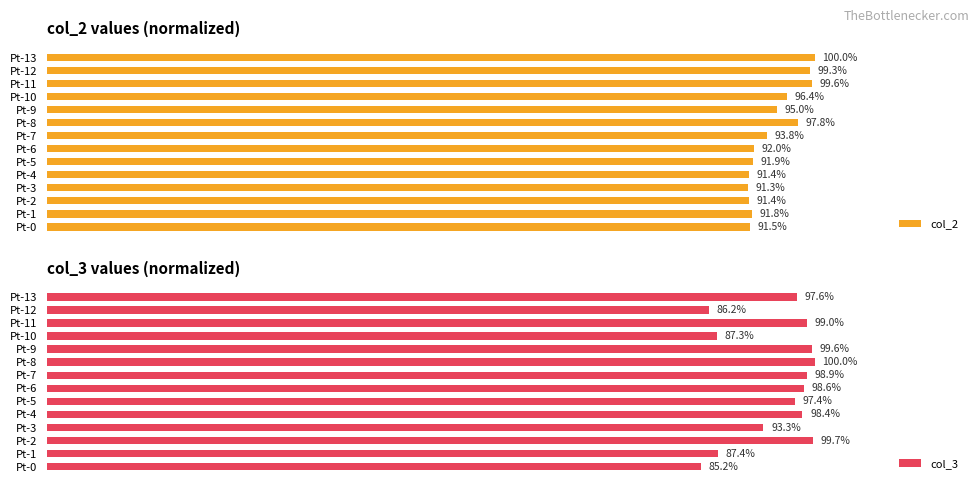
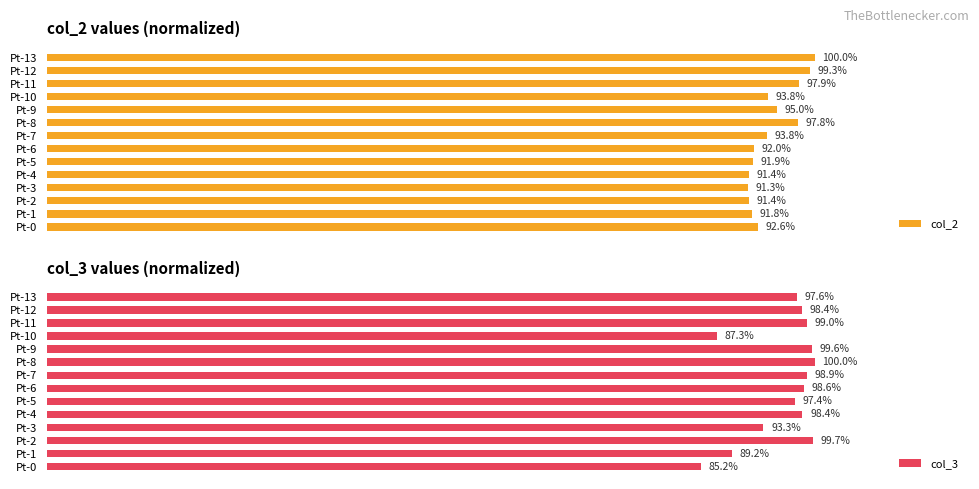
  {
    "col_2 values (normalized)": {
      "Pt-13": "100.0%",
      "Pt-12": "99.3%",
-     "Pt-11": "99.6%",
-     "Pt-10": "96.4%",
+     "Pt-11": "97.9%",
+     "Pt-10": "93.8%",
      "Pt-9": "95.0%",
      "Pt-8": "97.8%",
      "Pt-7": "93.8%",
      "Pt-6": "92.0%",
      "Pt-5": "91.9%",
      "Pt-4": "91.4%",
      "Pt-3": "91.3%",
      "Pt-2": "91.4%",
      "Pt-1": "91.8%",
-     "Pt-0": "91.5%"
+     "Pt-0": "92.6%"
    },
    "col_3 values (normalized)": {
      "Pt-13": "97.6%",
-     "Pt-12": "86.2%",
+     "Pt-12": "98.4%",
      "Pt-11": "99.0%",
      "Pt-10": "87.3%",
      "Pt-9": "99.6%",
      "Pt-8": "100.0%",
      "Pt-7": "98.9%",
      "Pt-6": "98.6%",
      "Pt-5": "97.4%",
      "Pt-4": "98.4%",
      "Pt-3": "93.3%",
      "Pt-2": "99.7%",
-     "Pt-1": "87.4%",
+     "Pt-1": "89.2%",
      "Pt-0": "85.2%"
    }
  }
